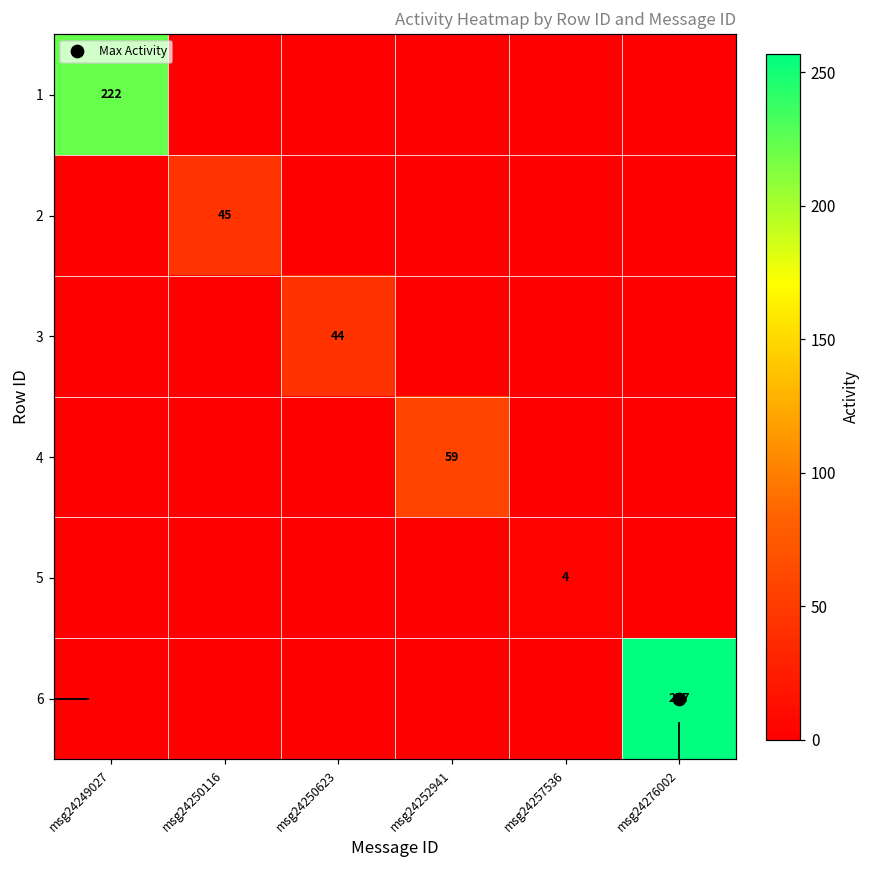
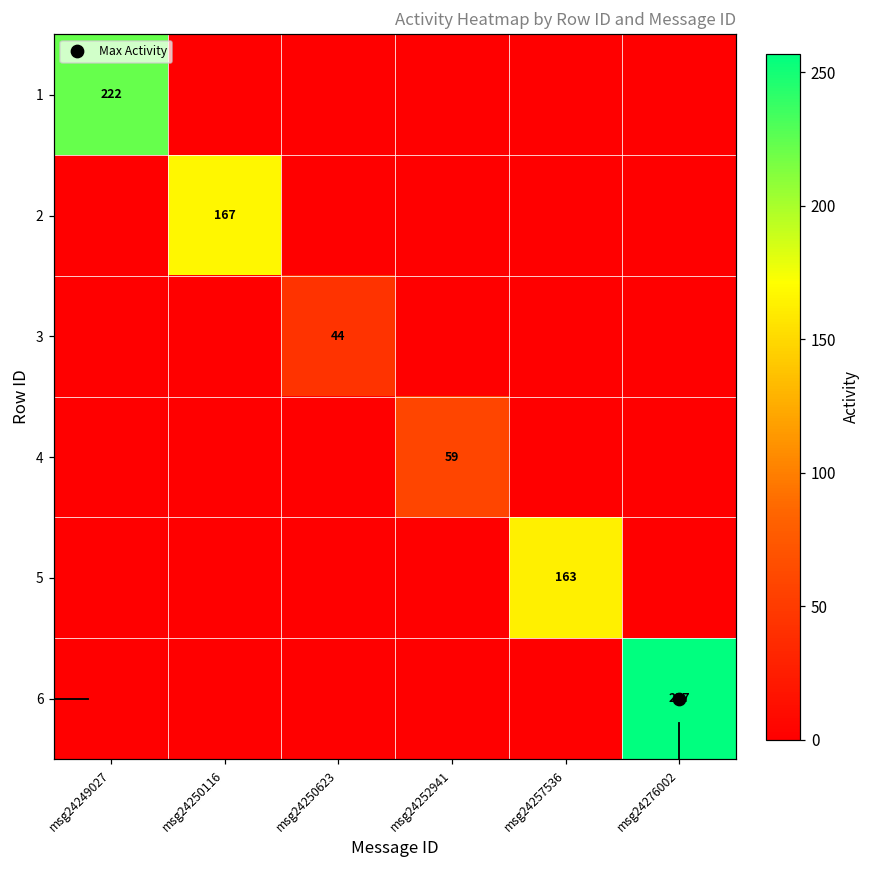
  {
    "1": {
      "msg24249027": 222
    },
    "2": {
-     "msg24250116": 45
+     "msg24250116": 167
    },
    "3": {
      "msg24250623": 44
    },
    "4": {
      "msg24252941": 59
    },
    "5": {
-     "msg24257536": 4
+     "msg24257536": 163
    }
  }
